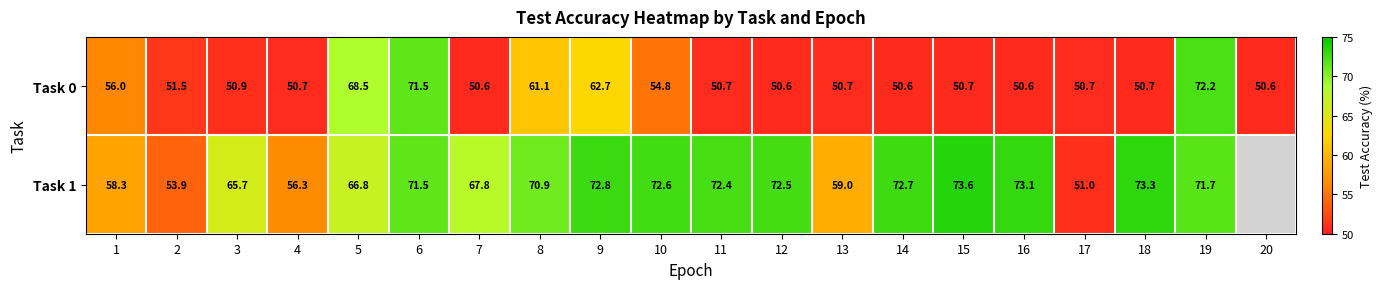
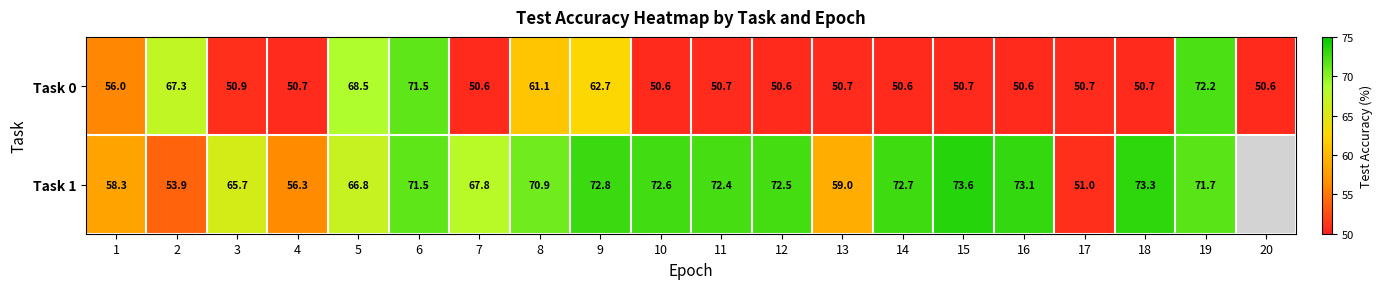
  {
    "Task 0": {
      "1": 56.0,
-     "2": 51.5,
+     "2": 67.3,
      "3": 50.9,
      "4": 50.7,
      "5": 68.5,
      "6": 71.5,
      "7": 50.6,
      "8": 61.1,
      "9": 62.7,
-     "10": 54.8,
+     "10": 50.6,
      "11": 50.7,
      "12": 50.6,
      "13": 50.7,
      "14": 50.6,
      "15": 50.7,
      "16": 50.6,
      "17": 50.7,
      "18": 50.7,
      "19": 72.2,
      "20": 50.6
    },
    "Task 1": {
      "1": 58.3,
      "2": 53.9,
      "3": 65.7,
      "4": 56.3,
      "5": 66.8,
      "6": 71.5,
      "7": 67.8,
      "8": 70.9,
      "9": 72.8,
      "10": 72.6,
      "11": 72.4,
      "12": 72.5,
      "13": 59.0,
      "14": 72.7,
      "15": 73.6,
      "16": 73.1,
      "17": 51.0,
      "18": 73.3,
      "19": 71.7
    }
  }
